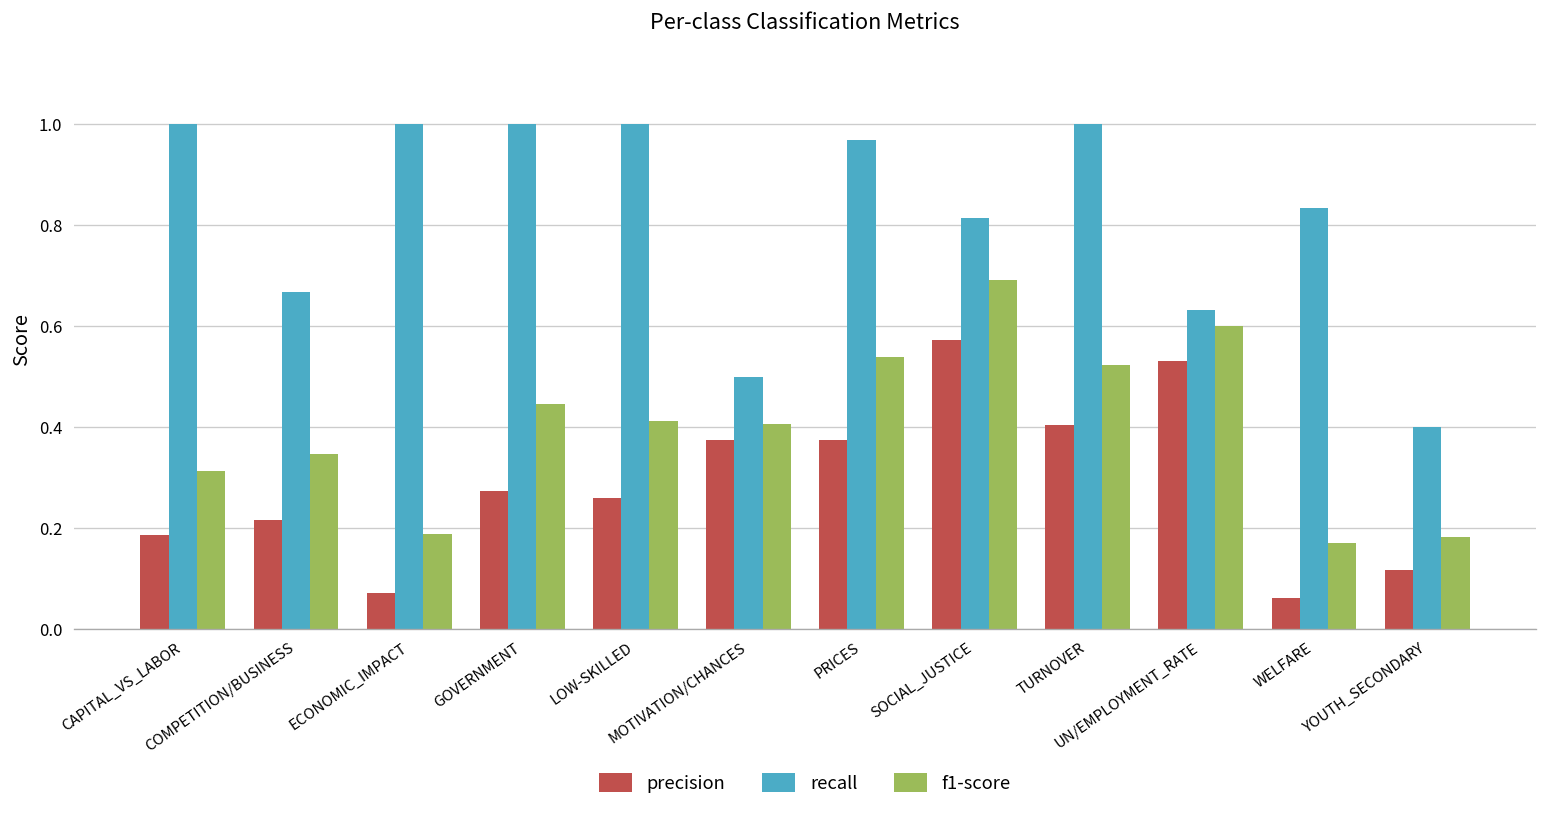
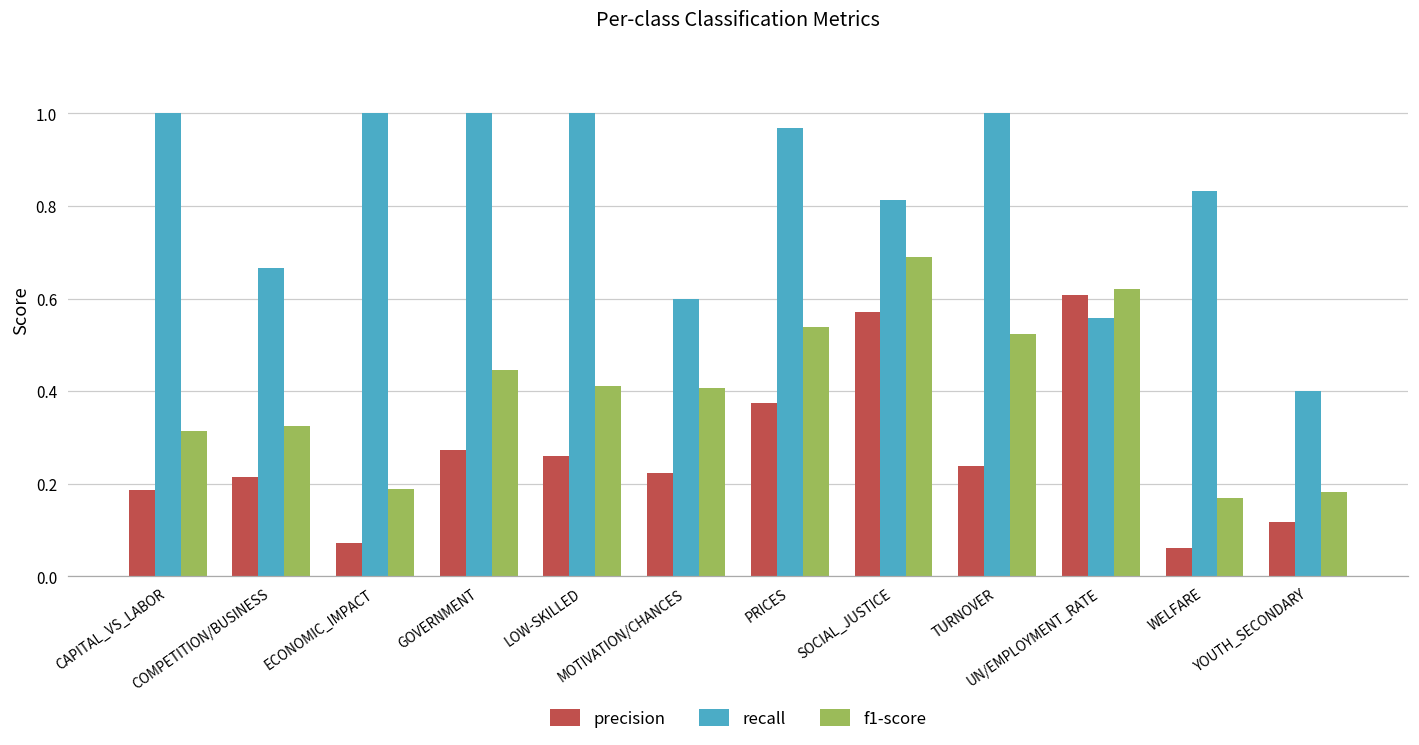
  {
    "precision": {
      "CAPITAL_VS_LABOR": 0.19,
      "COMPETITION/BUSINESS": 0.22,
      "ECONOMIC_IMPACT": 0.07,
      "GOVERNMENT": 0.27,
      "LOW-SKILLED": 0.26,
-     "MOTIVATION/CHANCES": 0.38,
+     "MOTIVATION/CHANCES": 0.22,
      "PRICES": 0.37,
      "SOCIAL_JUSTICE": 0.57,
-     "TURNOVER": 0.40,
-     "UN/EMPLOYMENT_RATE": 0.53,
+     "TURNOVER": 0.24,
+     "UN/EMPLOYMENT_RATE": 0.61,
      "WELFARE": 0.06,
      "YOUTH_SECONDARY": 0.12
    },
    "recall": {
      "CAPITAL_VS_LABOR": 1.00,
      "COMPETITION/BUSINESS": 0.67,
      "ECONOMIC_IMPACT": 1.00,
      "GOVERNMENT": 1.00,
      "LOW-SKILLED": 1.00,
-     "MOTIVATION/CHANCES": 0.5,
+     "MOTIVATION/CHANCES": 0.6,
      "PRICES": 0.97,
      "SOCIAL_JUSTICE": 0.81,
      "TURNOVER": 1.00,
-     "UN/EMPLOYMENT_RATE": 0.63,
+     "UN/EMPLOYMENT_RATE": 0.56,
      "WELFARE": 0.83,
      "YOUTH_SECONDARY": 0.40
    },
    "f1-score": {
      "CAPITAL_VS_LABOR": 0.31,
-     "COMPETITION/BUSINESS": 0.35,
+     "COMPETITION/BUSINESS": 0.33,
      "ECONOMIC_IMPACT": 0.19,
      "GOVERNMENT": 0.45,
      "LOW-SKILLED": 0.41,
      "MOTIVATION/CHANCES": 0.41,
      "PRICES": 0.54,
      "SOCIAL_JUSTICE": 0.69,
      "TURNOVER": 0.52,
-     "UN/EMPLOYMENT_RATE": 0.60,
+     "UN/EMPLOYMENT_RATE": 0.62,
      "WELFARE": 0.17,
      "YOUTH_SECONDARY": 0.18
    }
  }
